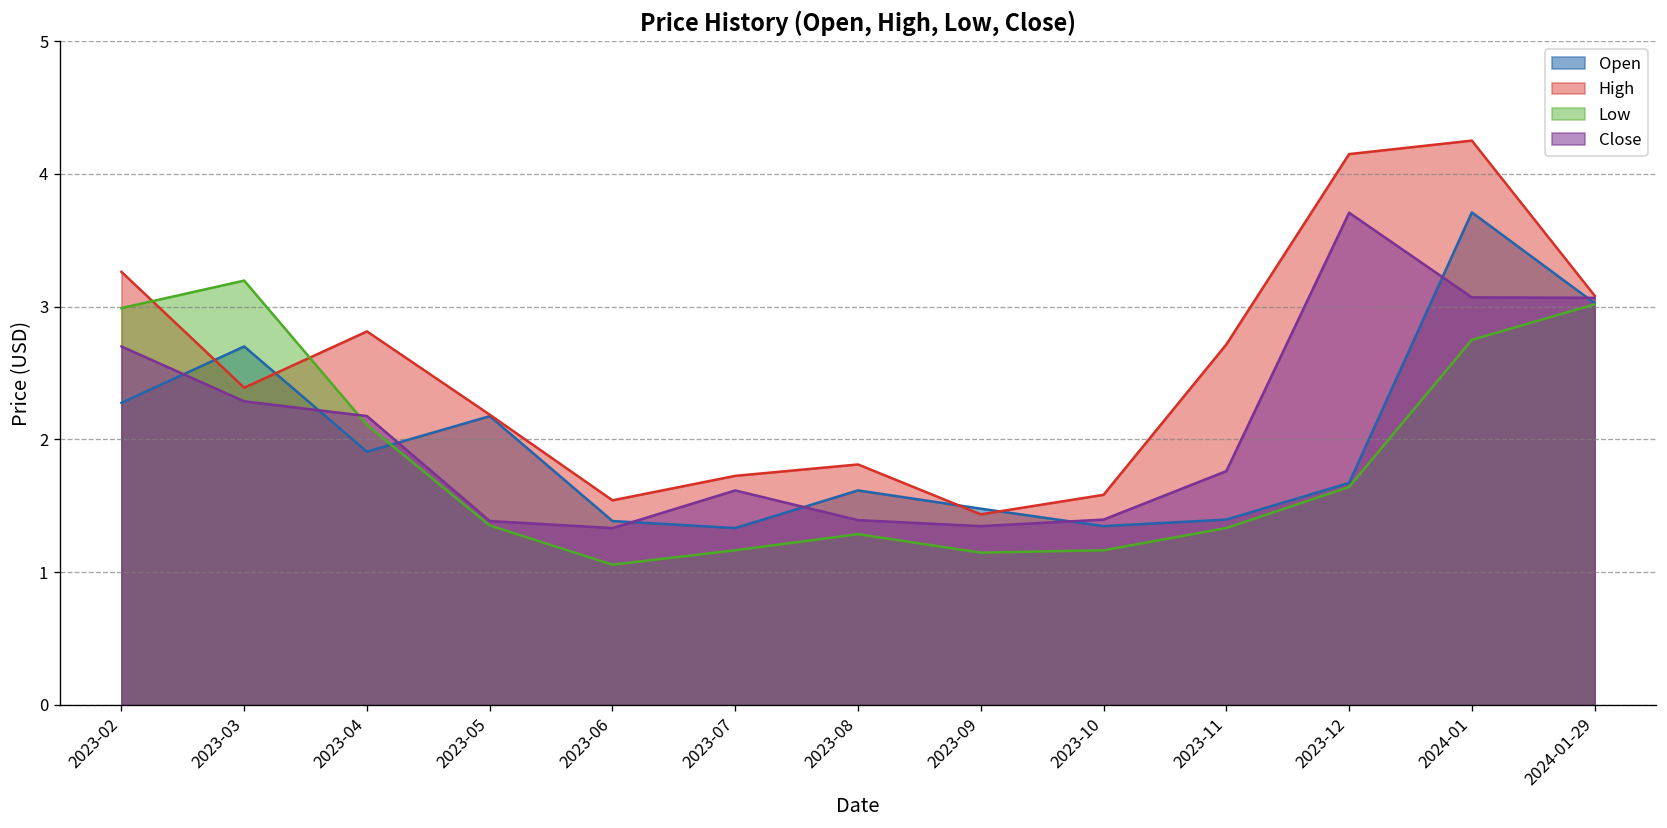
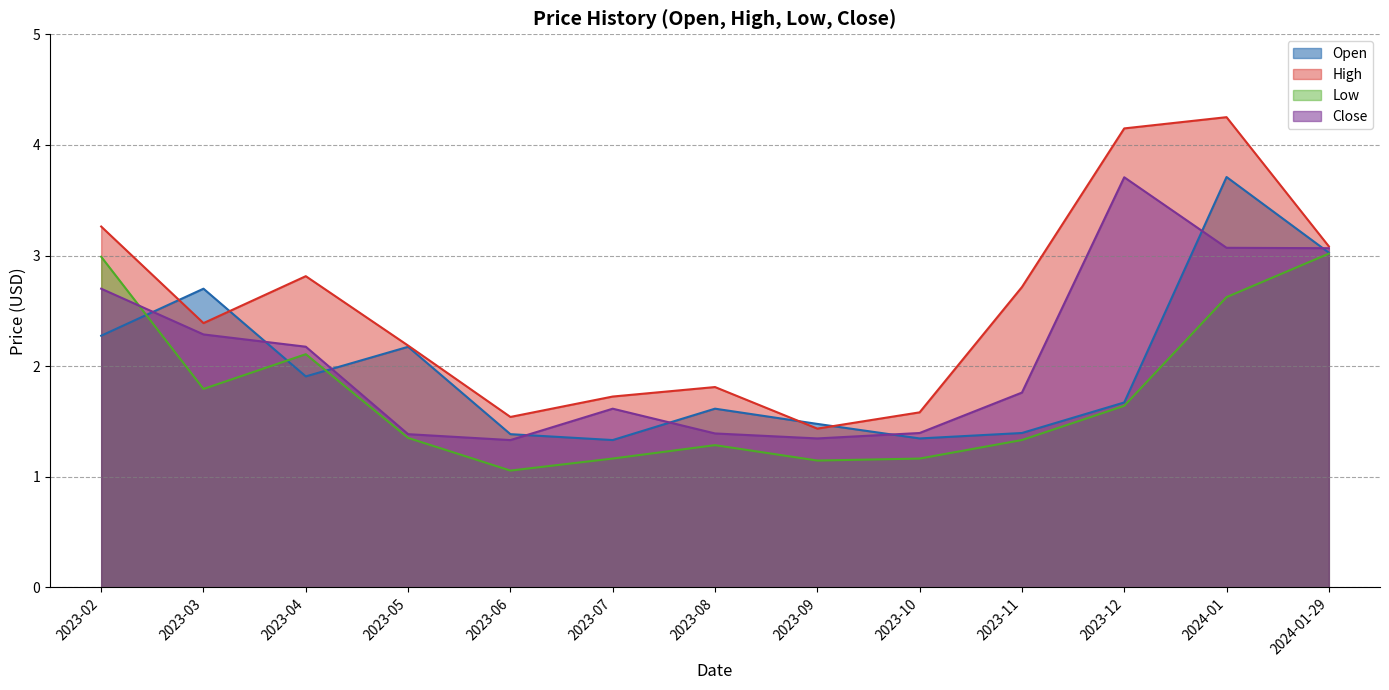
  {
    "Open": {
      "2023-02": 2.28,
      "2023-03": 2.70,
      "2023-04": 1.91,
      "2023-06": 1.38,
      "2023-07": 1.33,
      "2023-08": 1.62,
      "2023-09": 1.48,
      "2023-10": 1.35,
      "2023-11": 1.40,
      "2023-12": 1.67,
      "2024-01": 3.71
    },
    "High": {
      "2023-02": 3.26,
      "2023-03": 2.39,
      "2023-04": 2.81,
      "2023-06": 1.54,
      "2023-07": 1.73,
      "2023-08": 1.81,
      "2023-09": 1.44,
      "2023-10": 1.58,
      "2023-11": 2.71,
      "2023-12": 4.15,
      "2024-01": 4.25
    },
    "Low": {
      "2023-02": 2.99,
-     "2023-03": 3.20,
+     "2023-03": 1.79,
      "2023-04": 2.11,
      "2023-05": 1.35,
      "2023-06": 1.06,
      "2023-07": 1.16,
      "2023-08": 1.29,
      "2023-09": 1.15,
      "2023-10": 1.16,
      "2023-11": 1.33,
      "2023-12": 1.64,
-     "2024-01": 2.75
+     "2024-01": 2.62
    },
    "Close": {
      "2023-02": 2.70,
      "2023-03": 2.29,
      "2023-04": 2.18,
      "2023-05": 1.38,
      "2023-06": 1.33,
      "2023-07": 1.62,
      "2023-08": 1.39,
      "2023-09": 1.35,
      "2023-10": 1.40,
      "2023-11": 1.76,
      "2023-12": 3.71,
      "2024-01": 3.07
    }
  }
